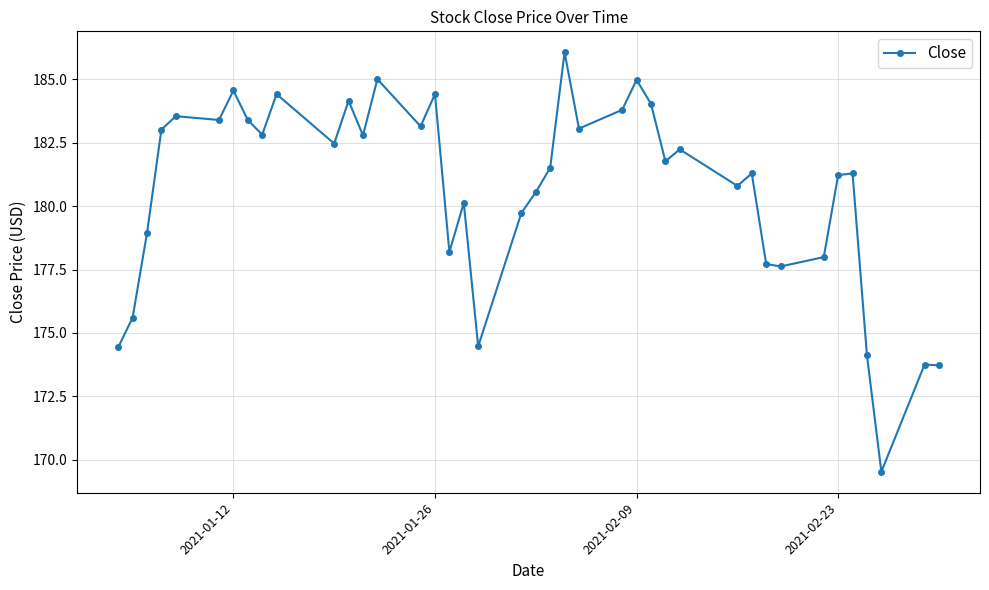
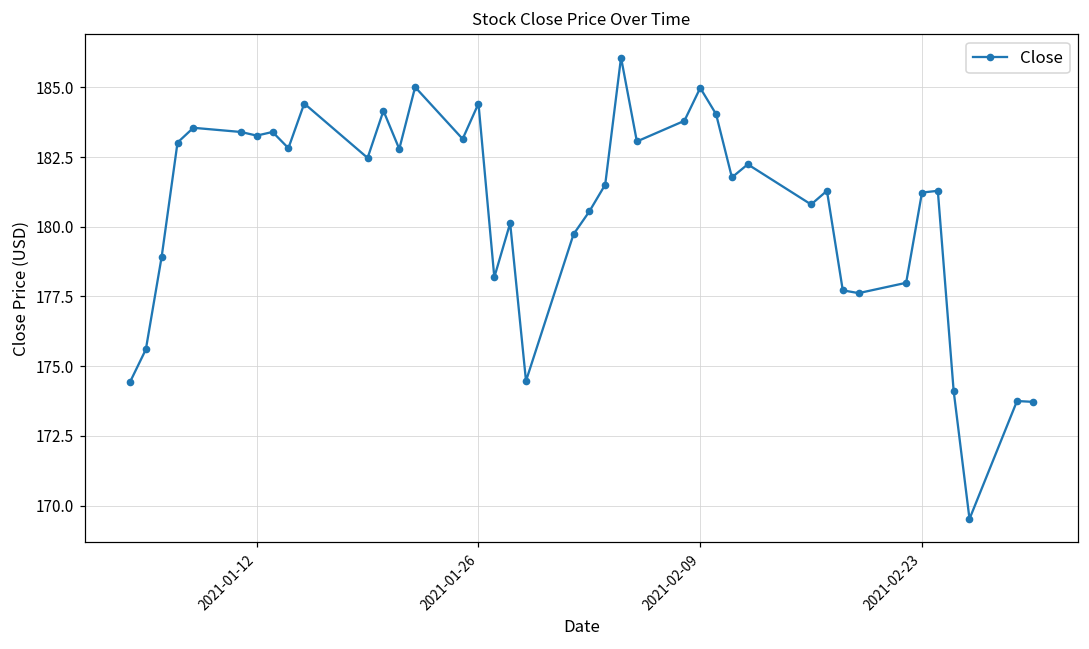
  {
-   "2021-01-12": 184.6,
+   "2021-01-12": 183.3,
    "2021-01-26": 184.4,
    "2021-02-09": 185.0,
    "2021-02-23": 181.2
  }
